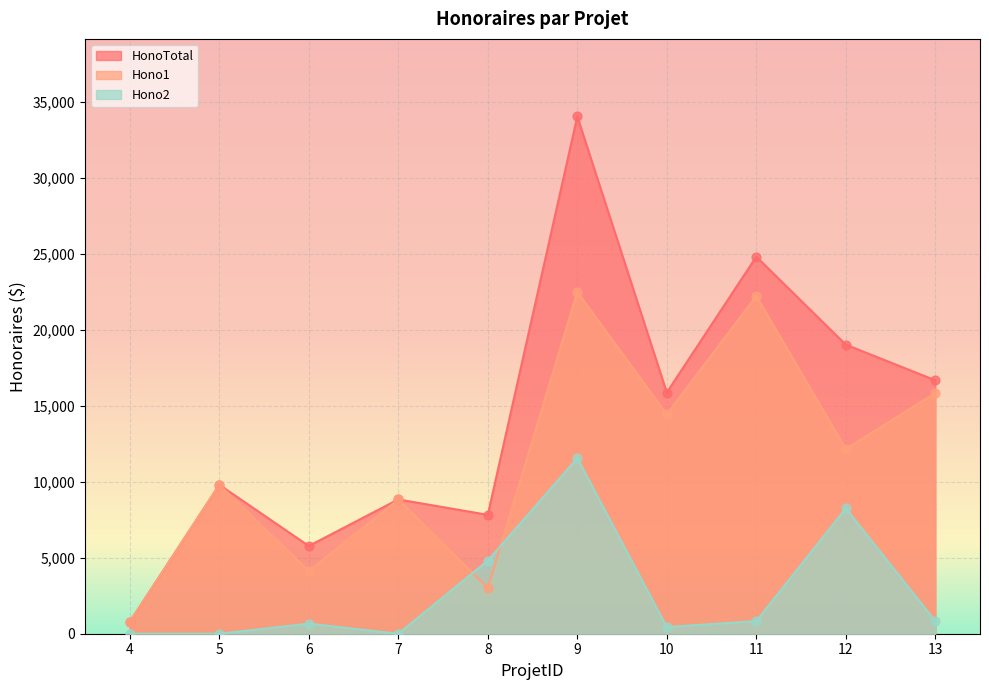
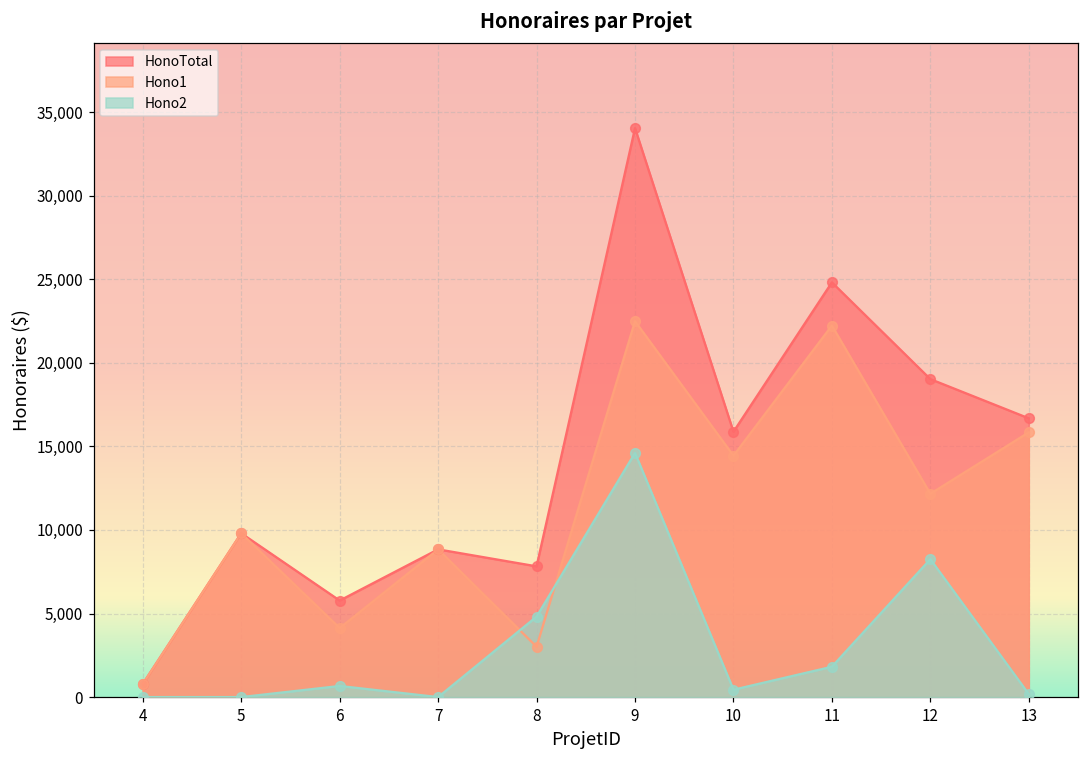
  {
    "Hono2": {
      "4": "0",
      "5": "0",
      "6": "700",
      "7": "0",
      "8": "4,800",
-     "9": "11,600",
+     "9": "14,600",
      "10": "400",
-     "11": "800",
+     "11": "1,800",
      "12": "8,300",
-     "13": "800"
+     "13": "200"
    }
  }
